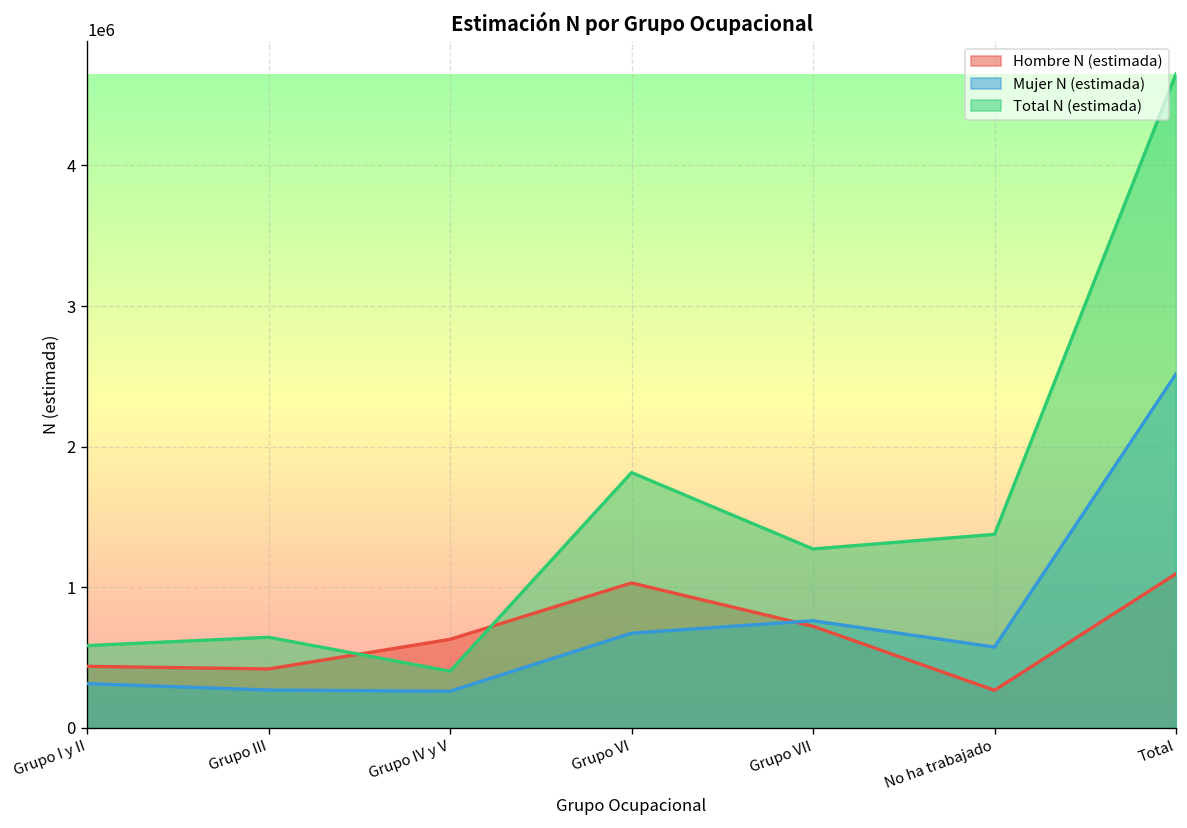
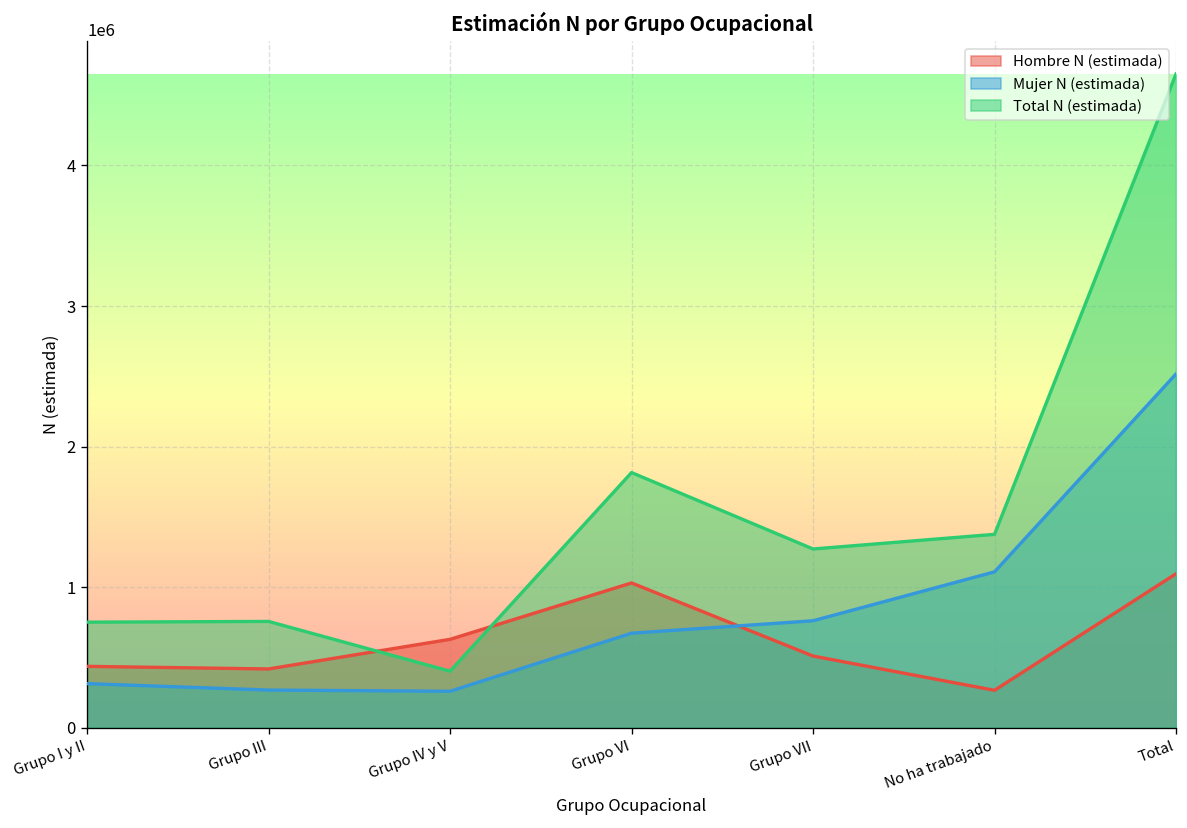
  {
    "Hombre N (estimada)": {
      "Grupo I y II": 440000,
      "Grupo III": 420000,
      "Grupo IV y V": 630000,
      "Grupo VI": 1030000,
-     "Grupo VII": 720000,
+     "Grupo VII": 510000,
      "No ha trabajado": 270000,
      "Total": 1100000
    },
    "Mujer N (estimada)": {
      "Grupo I y II": 310000,
      "Grupo III": 270000,
      "Grupo IV y V": 260000,
      "Grupo VI": 670000,
      "Grupo VII": 760000,
-     "No ha trabajado": 570000,
+     "No ha trabajado": 1110000,
      "Total": 2520000
    },
    "Total N (estimada)": {
-     "Grupo I y II": 580000,
-     "Grupo III": 640000,
+     "Grupo I y II": 750000,
+     "Grupo III": 760000,
      "Grupo IV y V": 400000,
      "Grupo VI": 1820000,
      "Grupo VII": 1270000,
      "No ha trabajado": 1380000,
      "Total": 4650000
    }
  }
